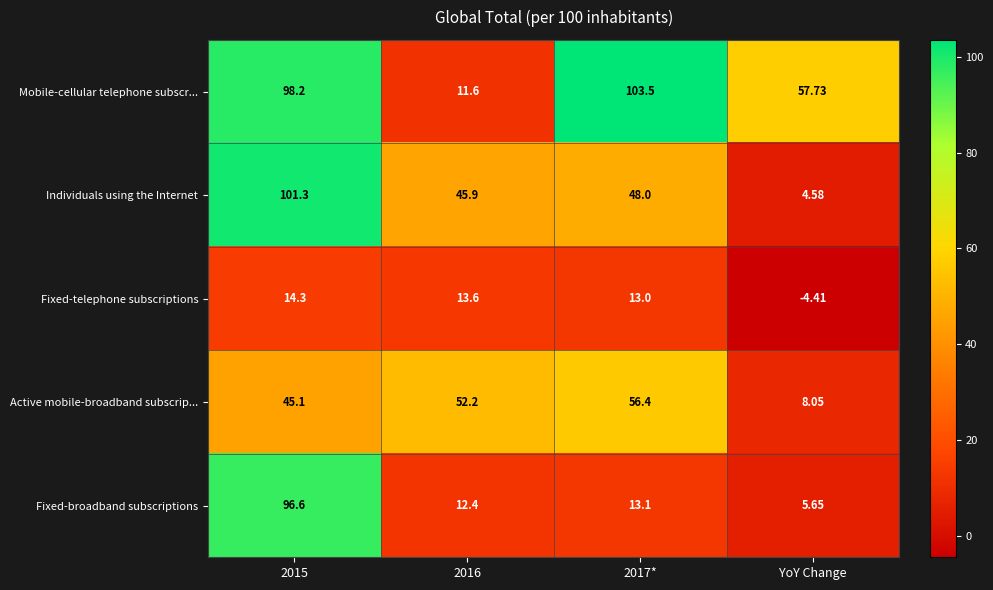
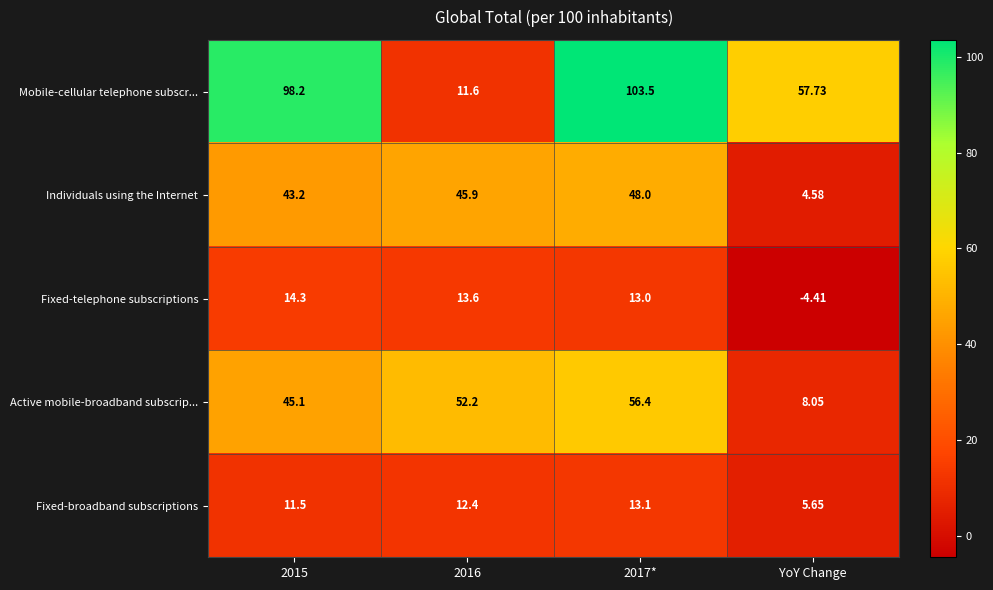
  {
    "Mobile-cellular telephone subscr...": {
      "2015": 98.2,
      "2016": 11.6,
      "2017*": 103.5,
      "YoY Change": 57.73
    },
    "Individuals using the Internet": {
-     "2015": 101.3,
+     "2015": 43.2,
      "2016": 45.9,
      "2017*": 48.0,
      "YoY Change": 4.58
    },
    "Fixed-telephone subscriptions": {
      "2015": 14.3,
      "2016": 13.6,
      "2017*": 13.0,
      "YoY Change": -4.41
    },
    "Active mobile-broadband subscrip...": {
      "2015": 45.1,
      "2016": 52.2,
      "2017*": 56.4,
      "YoY Change": 8.05
    },
    "Fixed-broadband subscriptions": {
-     "2015": 96.6,
+     "2015": 11.5,
      "2016": 12.4,
      "2017*": 13.1,
      "YoY Change": 5.65
    }
  }
